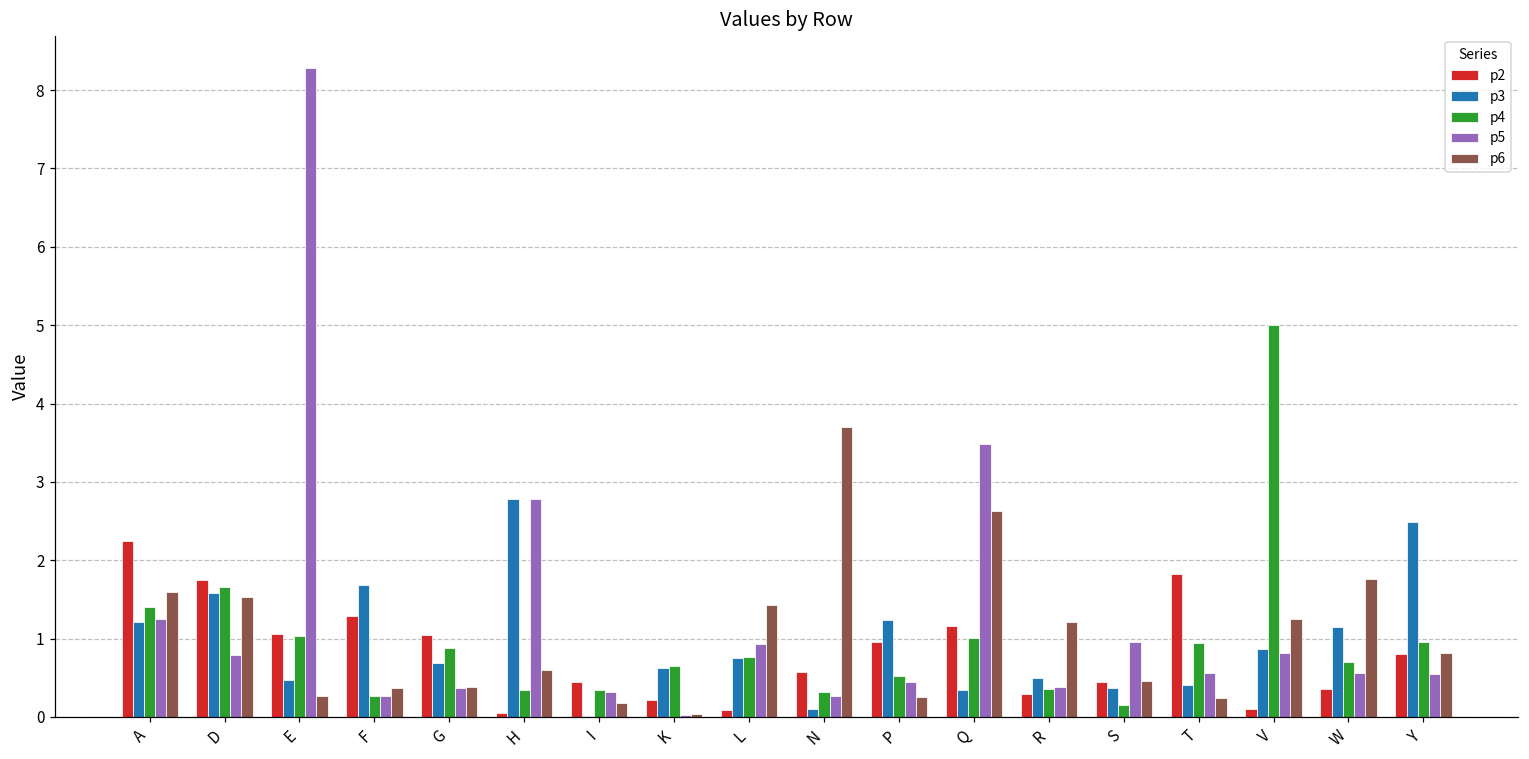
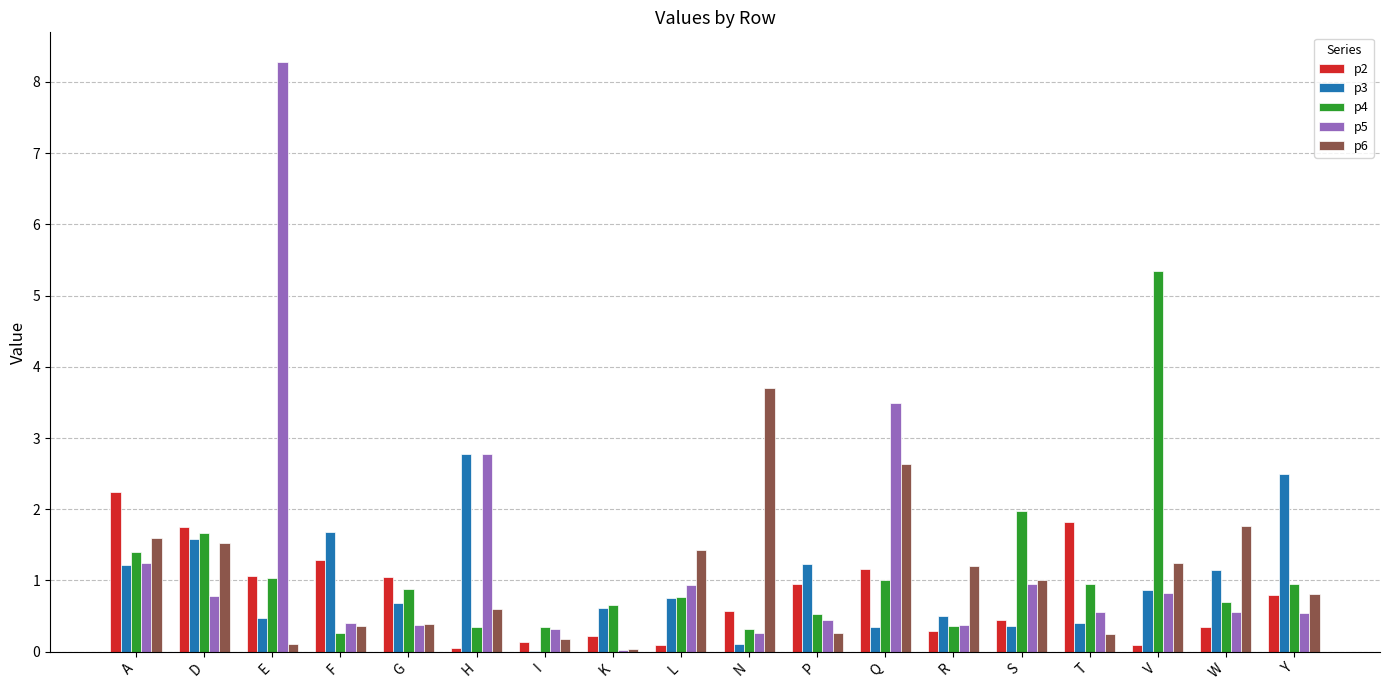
  {
    "p2": {
      "A": 2.2,
      "D": 1.8,
      "E": 1.1,
      "F": 1.3,
      "G": 1.0,
      "H": 0.1,
-     "I": 0.4,
+     "I": 0.1,
      "K": 0.2,
      "L": 0.1,
      "N": 0.6,
      "P": 1.0,
      "Q": 1.2,
      "R": 0.3,
      "S": 0.4,
      "T": 1.8,
      "V": 0.1,
      "W": 0.4,
      "Y": 0.8
    },
    "p3": {
      "A": 1.2,
      "D": 1.6,
      "E": 0.5,
      "F": 1.7,
      "G": 0.7,
      "H": 2.8,
      "K": 0.6,
      "L": 0.8,
      "N": 0.1,
      "P": 1.2,
      "Q": 0.3,
      "R": 0.5,
      "S": 0.4,
      "T": 0.4,
      "V": 0.9,
      "W": 1.1,
      "Y": 2.5
    },
    "p4": {
      "A": 1.4,
      "D": 1.7,
      "E": 1.0,
      "F": 0.3,
      "G": 0.9,
      "H": 0.3,
      "I": 0.3,
      "K": 0.7,
      "L": 0.8,
      "N": 0.3,
      "P": 0.5,
      "Q": 1.0,
      "R": 0.4,
-     "S": 0.1,
+     "S": 2.0,
      "T": 0.9,
-     "V": 5.0,
+     "V": 5.3,
      "W": 0.7,
      "Y": 0.9
    },
    "p5": {
      "A": 1.2,
      "D": 0.8,
      "E": 8.3,
-     "F": 0.3,
+     "F": 0.4,
      "G": 0.4,
      "H": 2.8,
      "I": 0.3,
      "L": 0.9,
      "N": 0.3,
      "P": 0.5,
      "Q": 3.5,
      "R": 0.4,
      "S": 1.0,
      "T": 0.6,
      "V": 0.8,
      "W": 0.6,
      "Y": 0.5
    },
    "p6": {
      "A": 1.6,
      "D": 1.5,
-     "E": 0.3,
+     "E": 0.1,
      "F": 0.4,
      "G": 0.4,
      "H": 0.6,
      "I": 0.2,
      "L": 1.4,
      "N": 3.7,
      "P": 0.3,
      "Q": 2.6,
      "R": 1.2,
-     "S": 0.5,
+     "S": 1.0,
      "T": 0.2,
      "V": 1.3,
      "W": 1.8,
      "Y": 0.8
    }
  }
